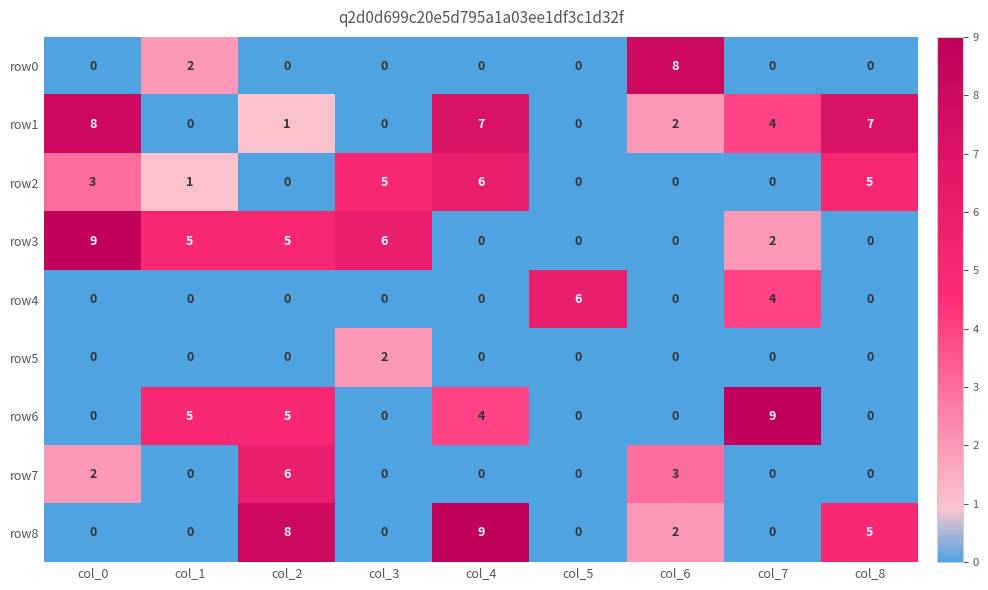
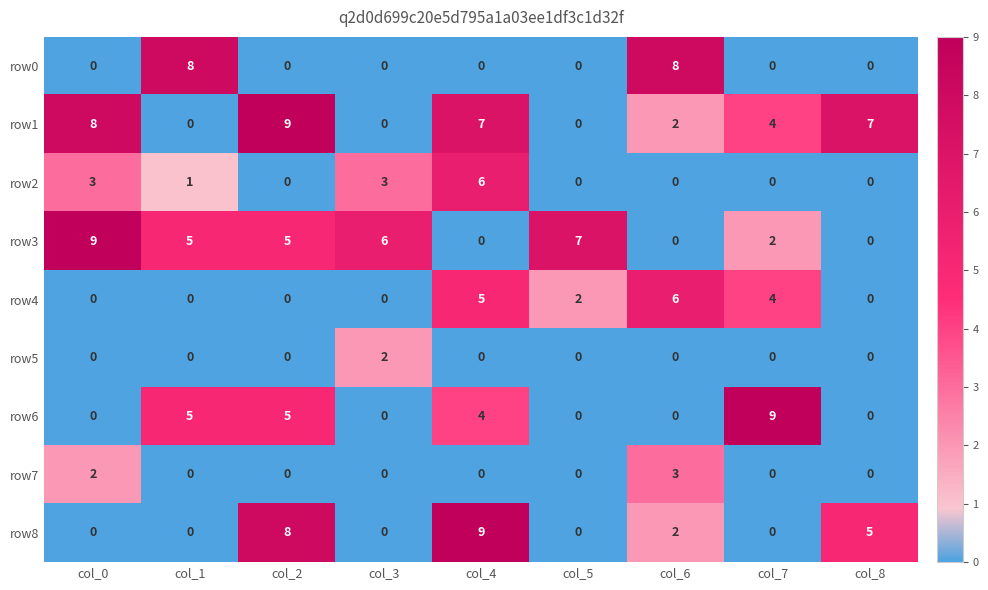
  {
    "row0": {
      "col_0": 0,
-     "col_1": 2,
+     "col_1": 8,
      "col_2": 0,
      "col_3": 0,
      "col_4": 0,
      "col_5": 0,
      "col_6": 8,
      "col_7": 0,
      "col_8": 0
    },
    "row1": {
      "col_0": 8,
      "col_1": 0,
-     "col_2": 1,
+     "col_2": 9,
      "col_3": 0,
      "col_4": 7,
      "col_5": 0,
      "col_6": 2,
      "col_7": 4,
      "col_8": 7
    },
    "row2": {
      "col_0": 3,
      "col_1": 1,
      "col_2": 0,
-     "col_3": 5,
+     "col_3": 3,
      "col_4": 6,
      "col_5": 0,
      "col_6": 0,
      "col_7": 0,
-     "col_8": 5
+     "col_8": 0
    },
    "row3": {
      "col_0": 9,
      "col_1": 5,
      "col_2": 5,
      "col_3": 6,
      "col_4": 0,
-     "col_5": 0,
+     "col_5": 7,
      "col_6": 0,
      "col_7": 2,
      "col_8": 0
    },
    "row4": {
      "col_0": 0,
      "col_1": 0,
      "col_2": 0,
      "col_3": 0,
-     "col_4": 0,
-     "col_5": 6,
-     "col_6": 0,
+     "col_4": 5,
+     "col_5": 2,
+     "col_6": 6,
      "col_7": 4,
      "col_8": 0
    },
    "row5": {
      "col_0": 0,
      "col_1": 0,
      "col_2": 0,
      "col_3": 2,
      "col_4": 0,
      "col_5": 0,
      "col_6": 0,
      "col_7": 0,
      "col_8": 0
    },
    "row6": {
      "col_0": 0,
      "col_1": 5,
      "col_2": 5,
      "col_3": 0,
      "col_4": 4,
      "col_5": 0,
      "col_6": 0,
      "col_7": 9,
      "col_8": 0
    },
    "row7": {
      "col_0": 2,
      "col_1": 0,
-     "col_2": 6,
+     "col_2": 0,
      "col_3": 0,
      "col_4": 0,
      "col_5": 0,
      "col_6": 3,
      "col_7": 0,
      "col_8": 0
    },
    "row8": {
      "col_0": 0,
      "col_1": 0,
      "col_2": 8,
      "col_3": 0,
      "col_4": 9,
      "col_5": 0,
      "col_6": 2,
      "col_7": 0,
      "col_8": 5
    }
  }
